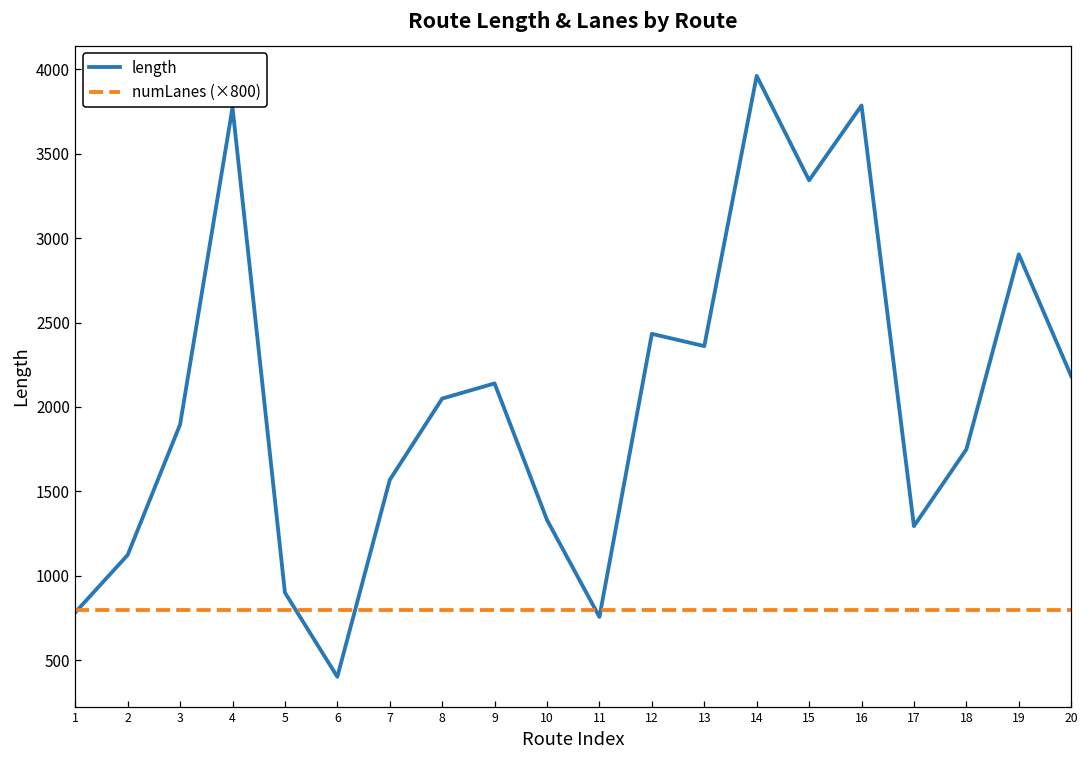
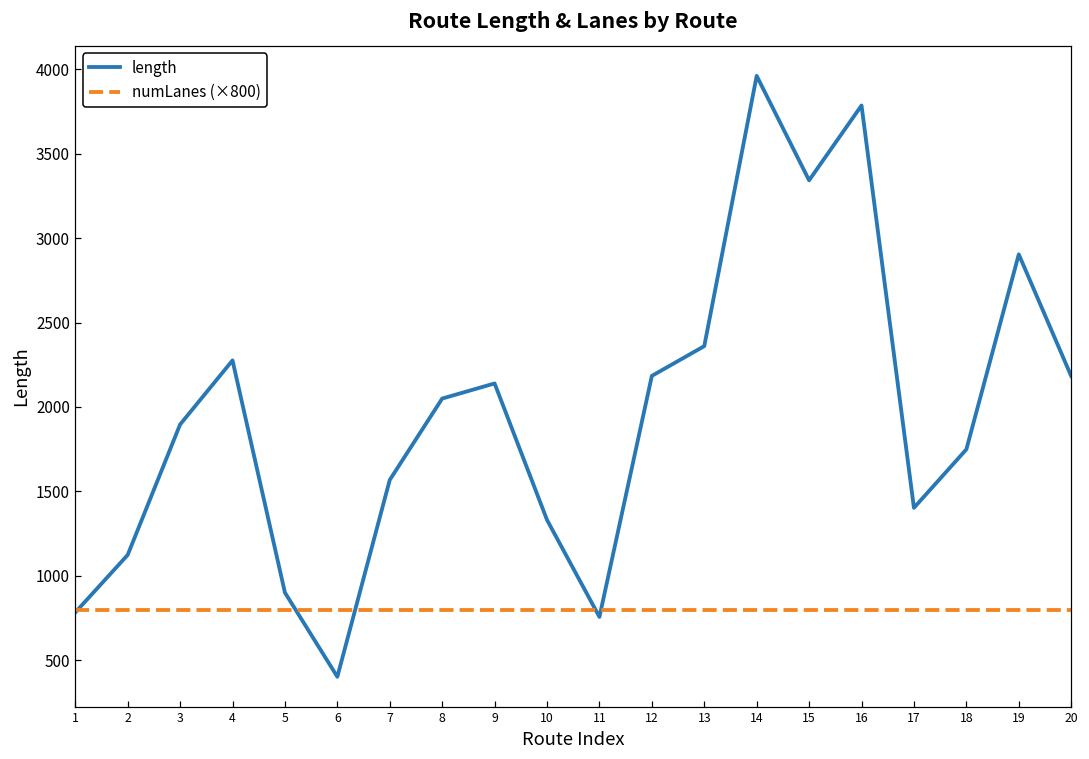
  {
    "length": {
      "1": 780,
      "2": 1120,
      "3": 1900,
-     "4": 3770,
+     "4": 2280,
      "5": 900,
      "6": 400,
      "7": 1570,
      "8": 2050,
      "9": 2140,
      "10": 1330,
      "11": 760,
-     "12": 2430,
+     "12": 2180,
      "13": 2360,
      "14": 3960,
      "15": 3340,
      "16": 3790,
-     "17": 1290,
+     "17": 1400,
      "18": 1750,
      "19": 2900,
      "20": 2180
    },
    "numLanes (×800)": {
      "1": 800,
      "2": 800,
      "3": 800,
      "4": 800,
      "5": 800,
      "6": 800,
      "7": 800,
      "8": 800,
      "9": 800,
      "10": 800,
      "11": 800,
      "12": 800,
      "13": 800,
      "14": 800,
      "15": 800,
      "16": 800,
      "17": 800,
      "18": 800,
      "19": 800,
      "20": 800
    }
  }
